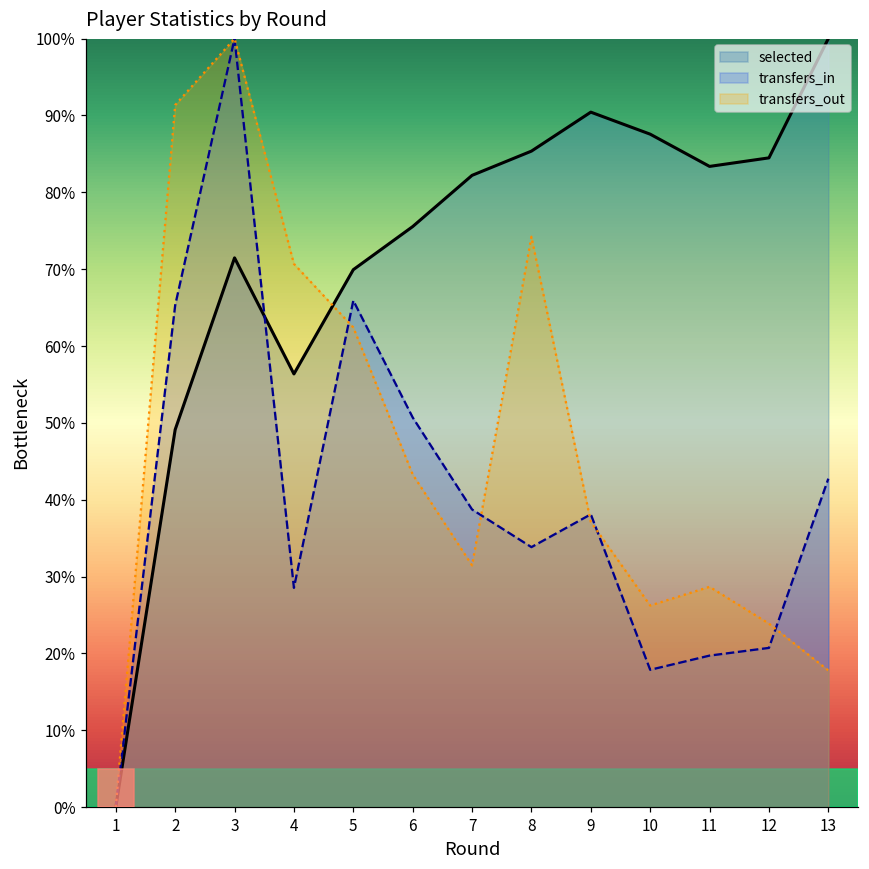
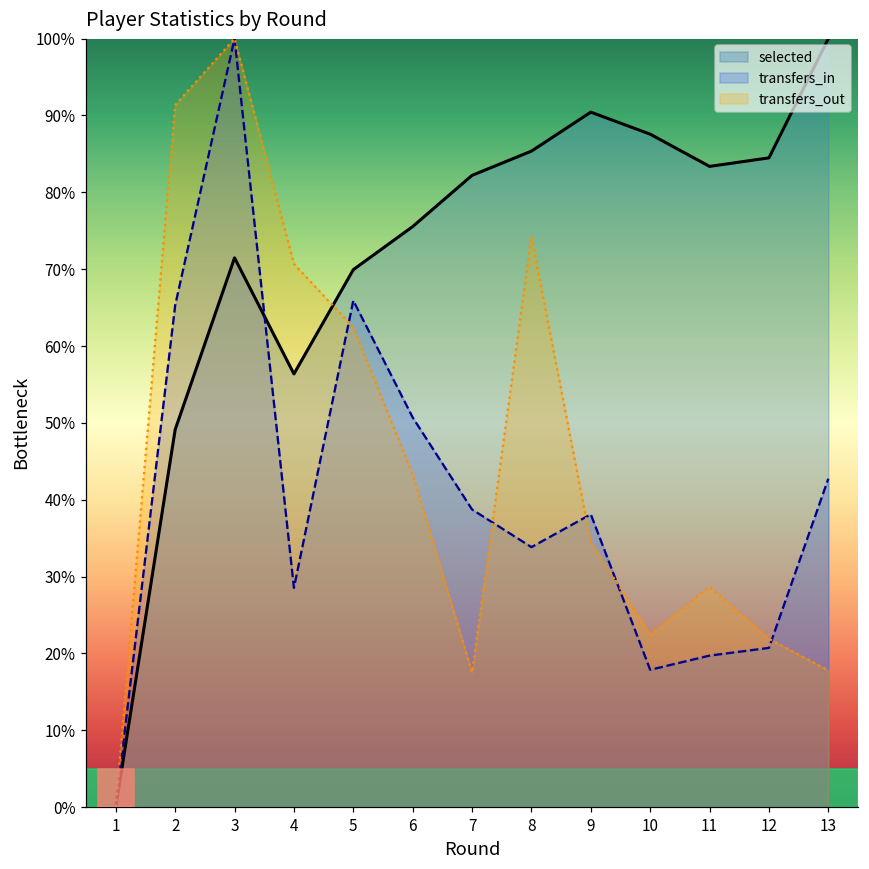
  {
    "transfers_out": {
      "2": "91%",
      "4": "71%",
      "5": "62%",
      "6": "43%",
-     "7": "31%",
+     "7": "18%",
      "8": "74%",
-     "9": "37%",
-     "10": "26%",
+     "9": "34%",
+     "10": "22%",
      "11": "29%",
-     "12": "24%",
+     "12": "22%",
      "13": "18%"
    }
  }
